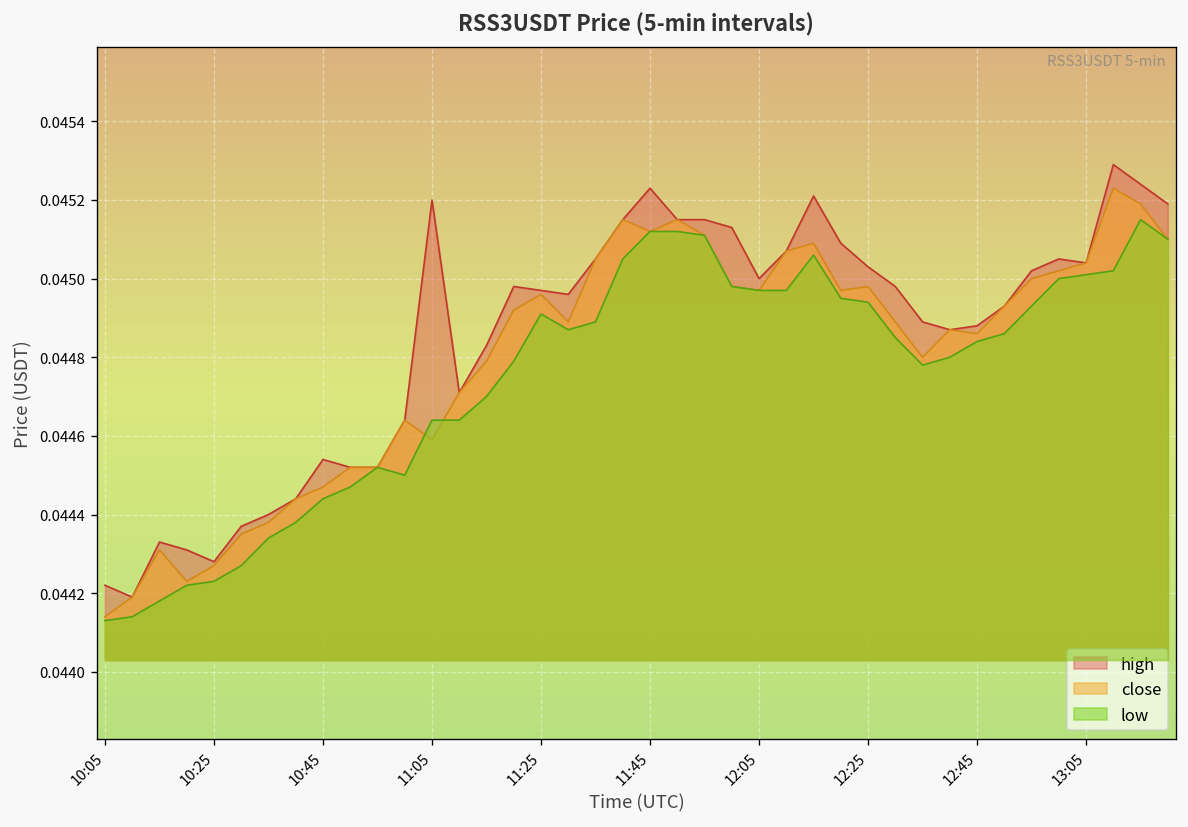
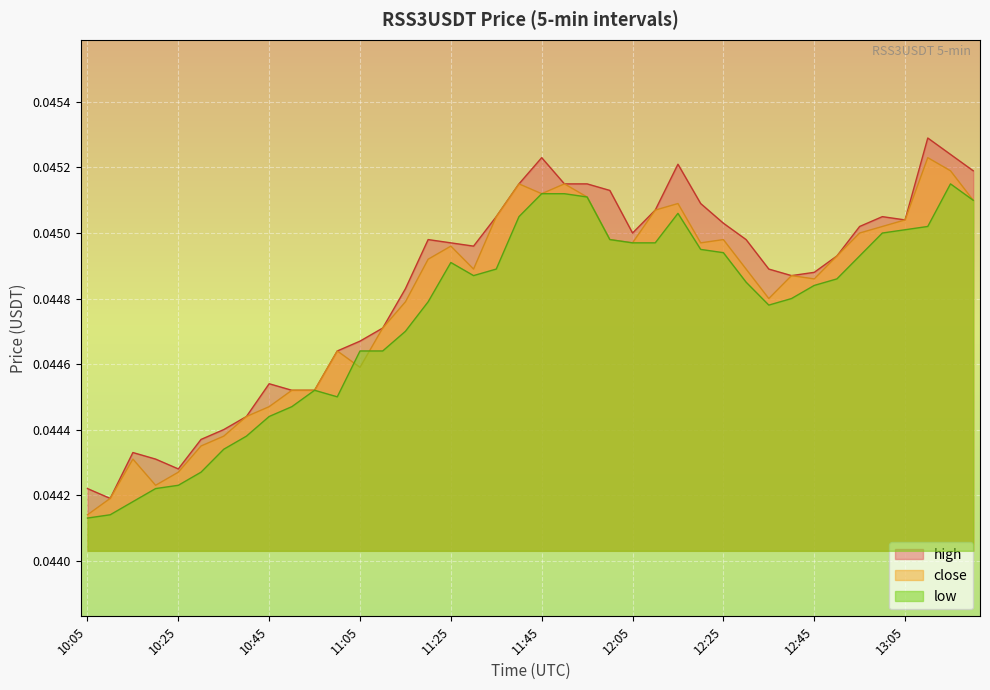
  {
    "high": {
      "10:05": 0.04422,
      "10:25": 0.04428,
      "10:45": 0.04454,
-     "11:05": 0.04520,
+     "11:05": 0.04467,
      "11:25": 0.04497,
      "11:45": 0.04523,
      "12:05": 0.04500,
      "12:25": 0.04503,
      "12:45": 0.04488
    },
    "close": {
      "10:05": 0.04414,
      "10:25": 0.04427,
      "10:45": 0.04447,
      "11:05": 0.04459,
      "11:25": 0.04496,
      "12:25": 0.04498,
      "12:45": 0.04486
    },
    "low": {
      "10:05": 0.04413,
      "10:25": 0.04423,
      "10:45": 0.04444,
      "11:05": 0.04464,
      "11:25": 0.04491,
      "12:25": 0.04494,
      "12:45": 0.04484,
      "13:05": 0.04501
    }
  }
